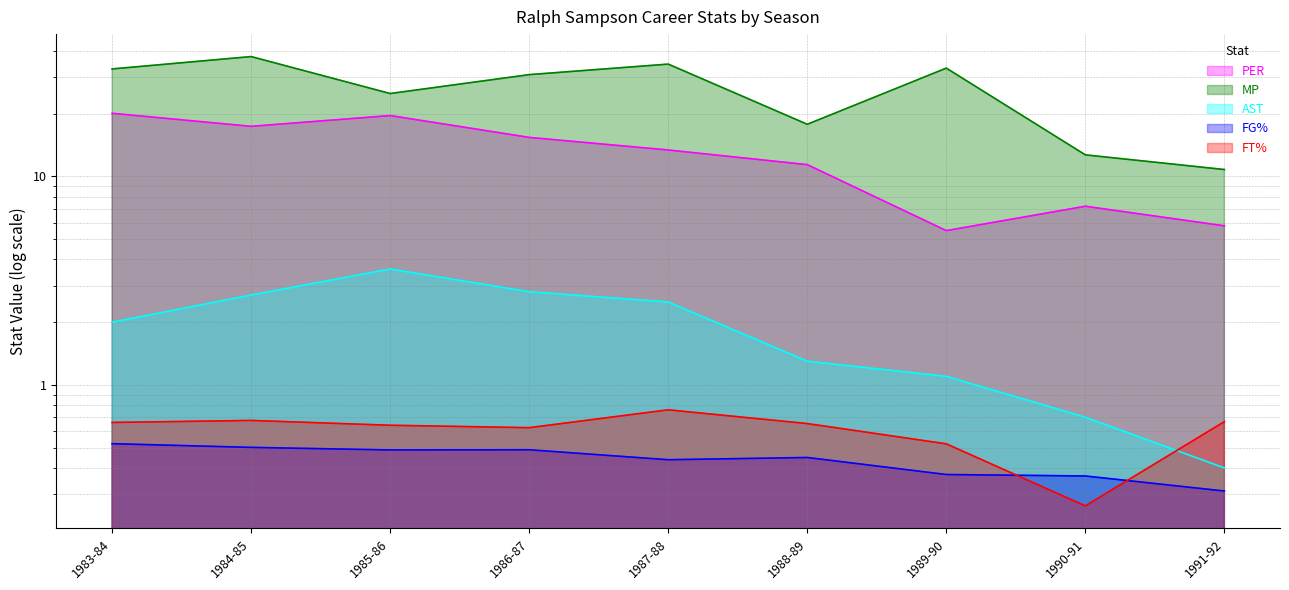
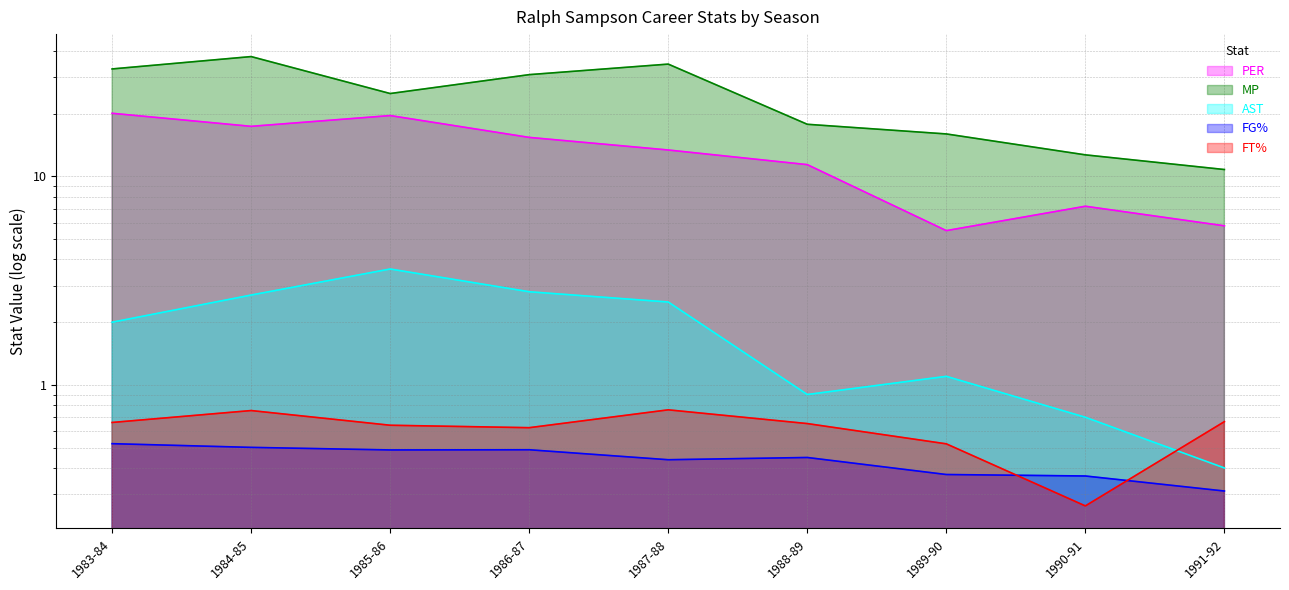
  {
    "PER": {
      "1983-84": 20,
      "1984-85": 17,
      "1985-86": 20,
      "1986-87": 15,
      "1987-88": 13,
      "1988-89": 11,
      "1989-90": 5.5,
      "1990-91": 7.2,
      "1991-92": 5.8
    },
    "MP": {
      "1983-84": 33,
      "1984-85": 38,
      "1985-86": 25,
      "1986-87": 31,
      "1987-88": 35,
      "1988-89": 18,
-     "1989-90": 33,
+     "1989-90": 16,
      "1990-91": 13,
      "1991-92": 11
    },
    "AST": {
      "1983-84": 2.0,
      "1984-85": 2.7,
      "1985-86": 3.6,
      "1986-87": 2.8,
      "1987-88": 2.5,
-     "1988-89": 1.3,
+     "1988-89": 0.9,
      "1989-90": 1.1,
      "1990-91": 0.7,
      "1991-92": 0.4
    },
    "FG%": {
      "1983-84": 0.52,
      "1984-85": 0.50,
      "1985-86": 0.49,
      "1986-87": 0.49,
      "1987-88": 0.44,
      "1988-89": 0.45,
      "1989-90": 0.37,
      "1990-91": 0.37,
      "1991-92": 0.31
    },
    "FT%": {
      "1983-84": 0.66,
-     "1984-85": 0.68,
+     "1984-85": 0.75,
      "1985-86": 0.64,
      "1986-87": 0.62,
      "1987-88": 0.76,
      "1988-89": 0.65,
      "1989-90": 0.52,
      "1990-91": 0.26,
      "1991-92": 0.67
    }
  }
